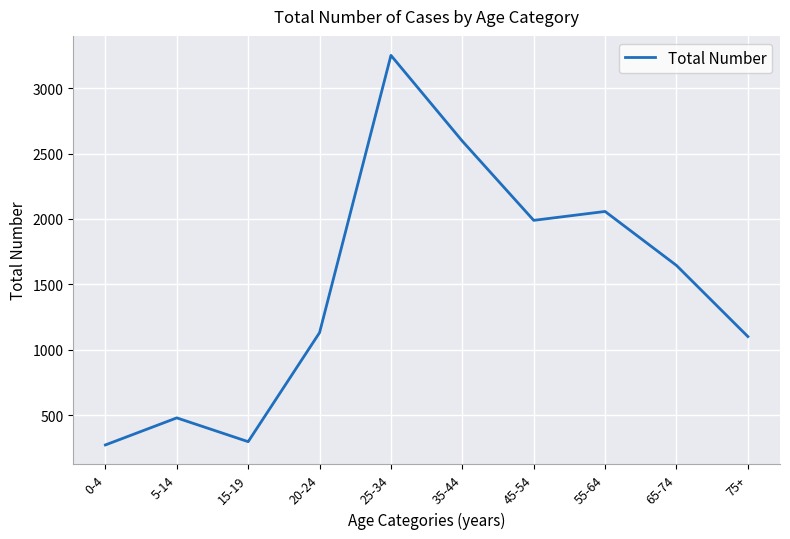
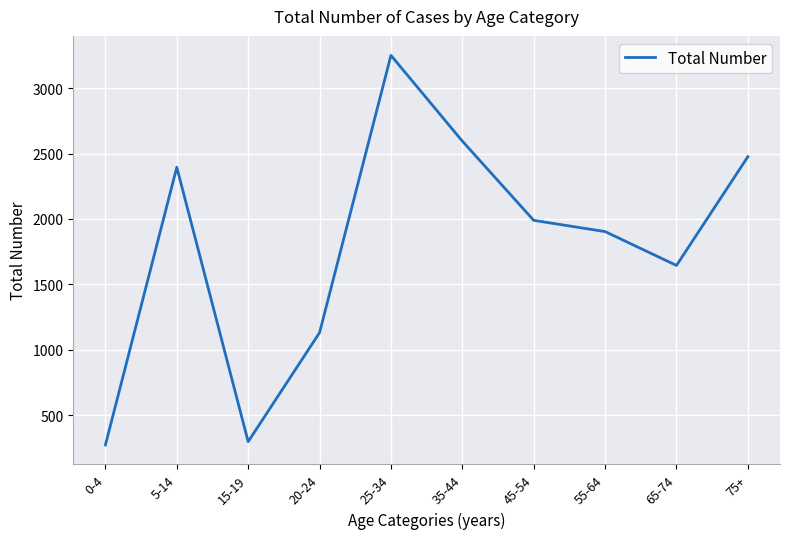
  {
    "0-4": 270,
-   "5-14": 480,
+   "5-14": 2400,
    "15-19": 300,
    "20-24": 1130,
    "25-34": 3250,
    "35-44": 2600,
    "45-54": 1990,
-   "55-64": 2060,
+   "55-64": 1900,
    "65-74": 1640,
-   "75+": 1100
+   "75+": 2480
  }
